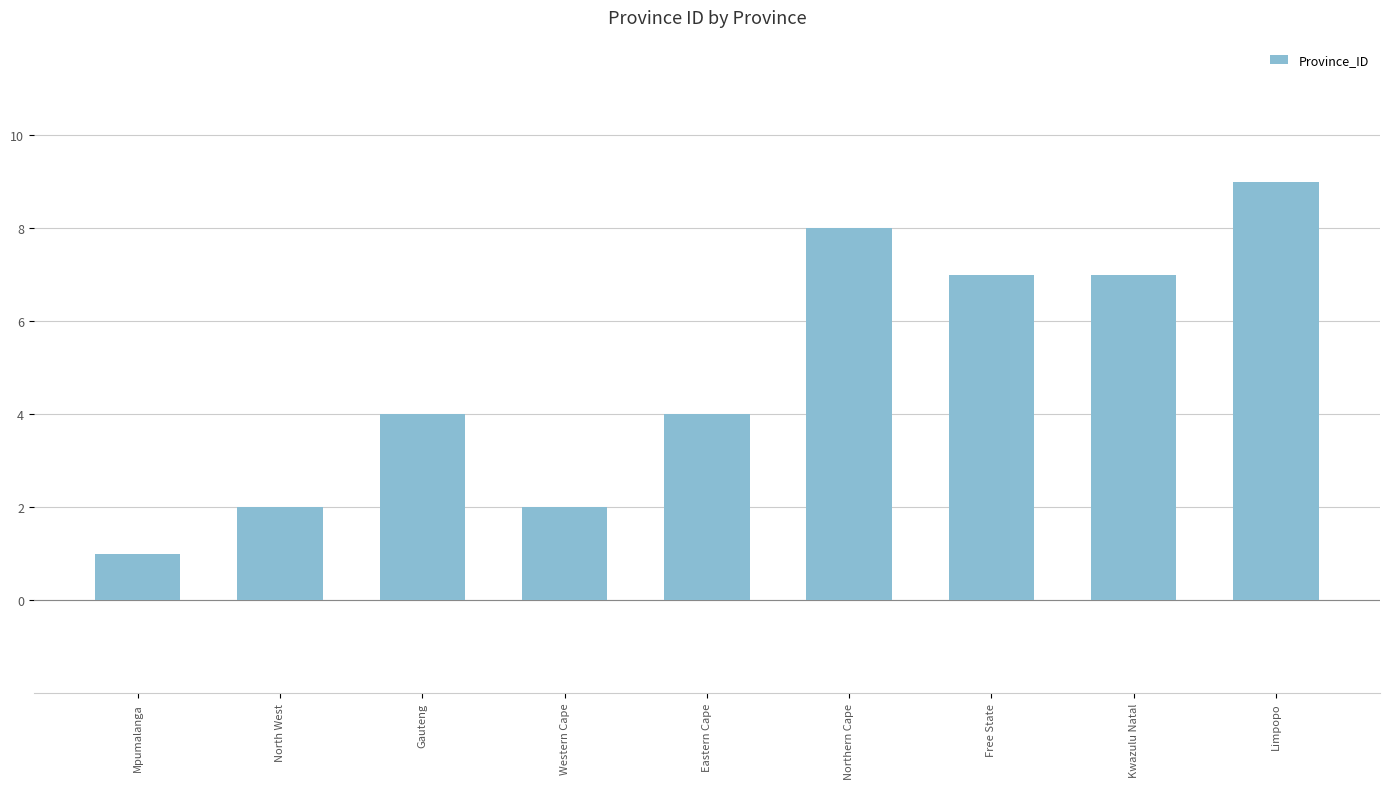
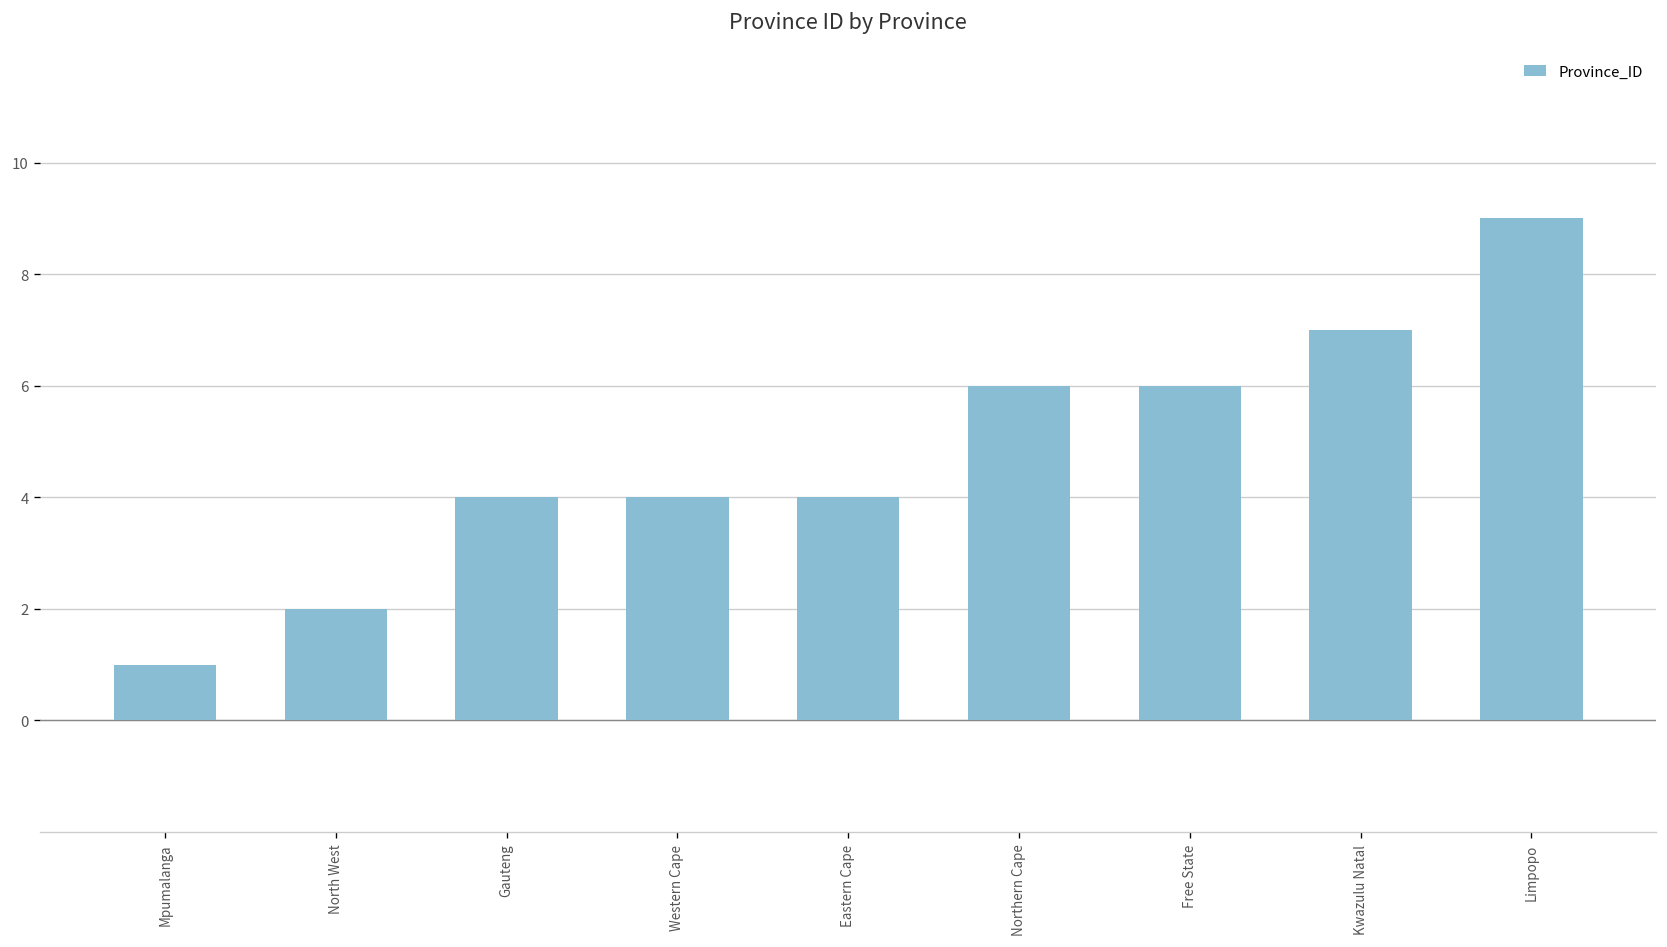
  {
    "Mpumalanga": 1,
    "North West": 2,
    "Gauteng": 4,
-   "Western Cape": 2,
+   "Western Cape": 4,
    "Eastern Cape": 4,
-   "Northern Cape": 8,
-   "Free State": 7,
+   "Northern Cape": 6,
+   "Free State": 6,
    "Kwazulu Natal": 7,
    "Limpopo": 9
  }
